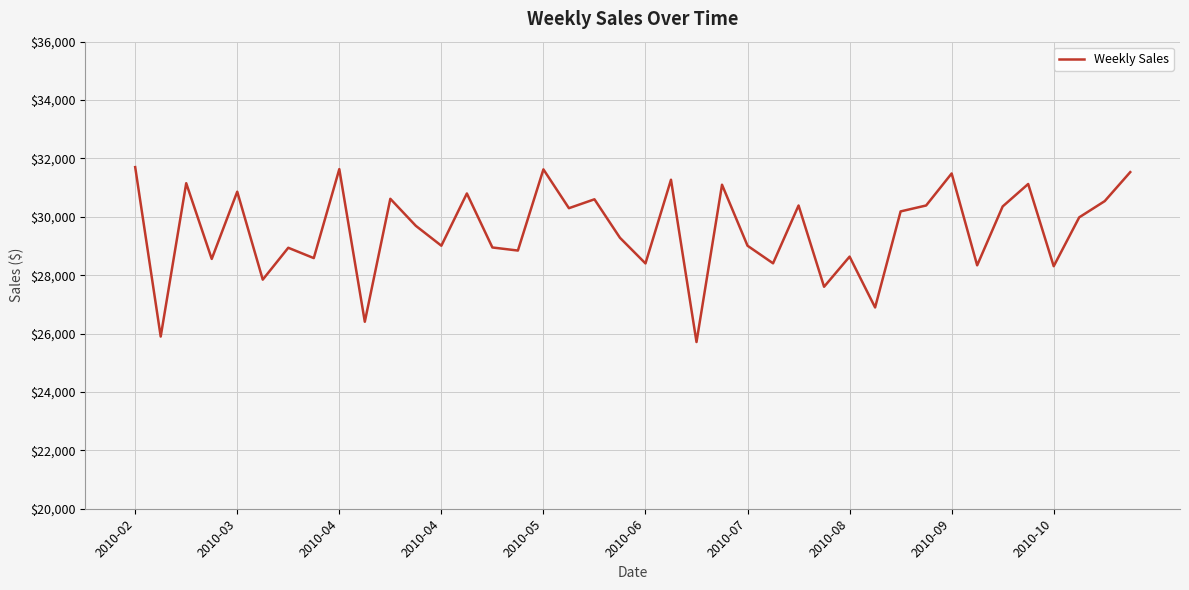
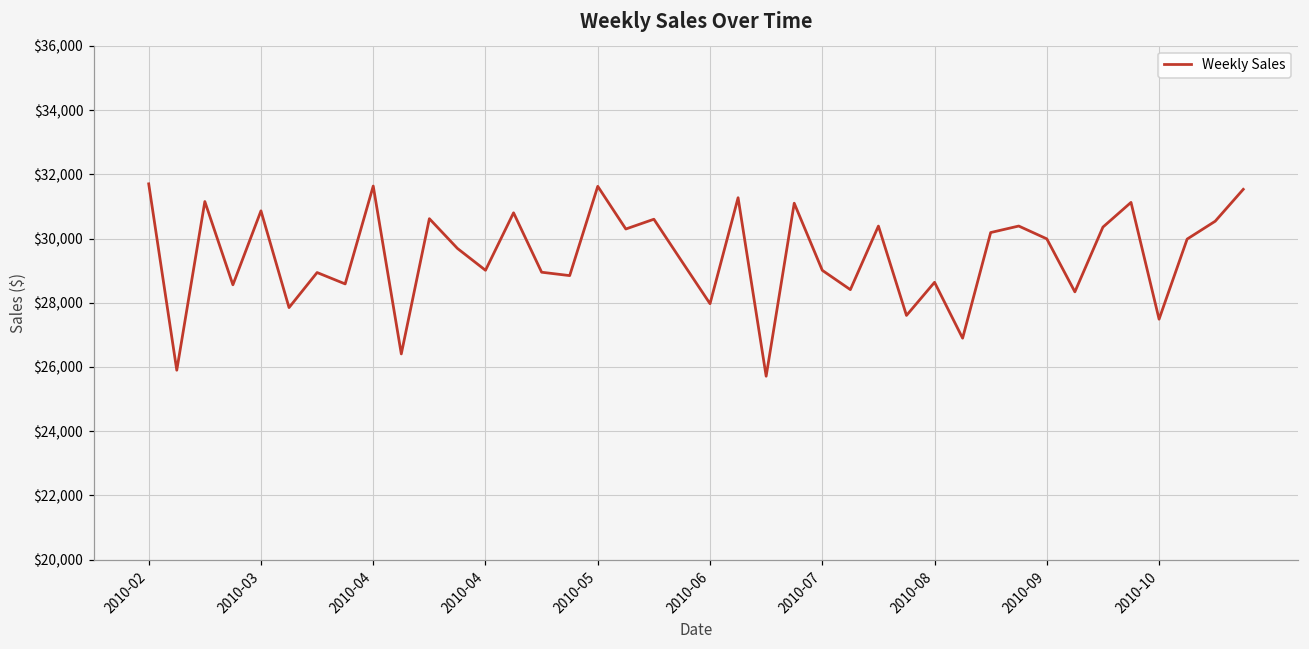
  {
    "2010-02": "$31,700",
    "2010-03": "$30,900",
    "2010-05": "$31,600",
-   "2010-06": "$28,400",
+   "2010-06": "$28,000",
    "2010-07": "$29,000",
    "2010-08": "$28,600",
-   "2010-09": "$31,500",
-   "2010-10": "$28,300"
+   "2010-09": "$30,000",
+   "2010-10": "$27,500"
  }
